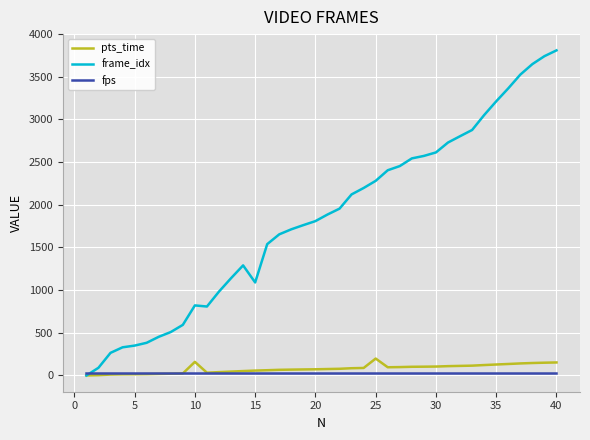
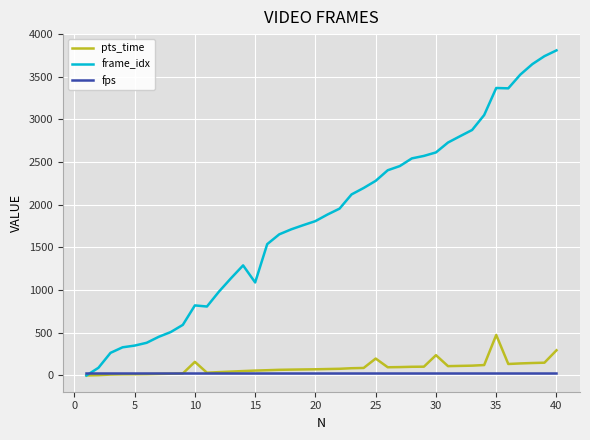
  {
    "pts_time": {
      "10": 200,
      "15": 100,
      "20": 100,
      "25": 200,
-     "30": 100,
-     "35": 100,
-     "40": 200
+     "30": 200,
+     "35": 500,
+     "40": 300
    },
    "frame_idx": {
      "5": 400,
      "10": 800,
      "15": 1100,
      "20": 1800,
      "25": 2300,
      "30": 2600,
-     "35": 3200,
+     "35": 3400,
      "40": 3800
    },
    "fps": {
      "10": 0,
      "15": 0,
      "20": 0,
      "25": 0,
      "30": 0,
      "35": 0,
      "40": 0
    }
  }
